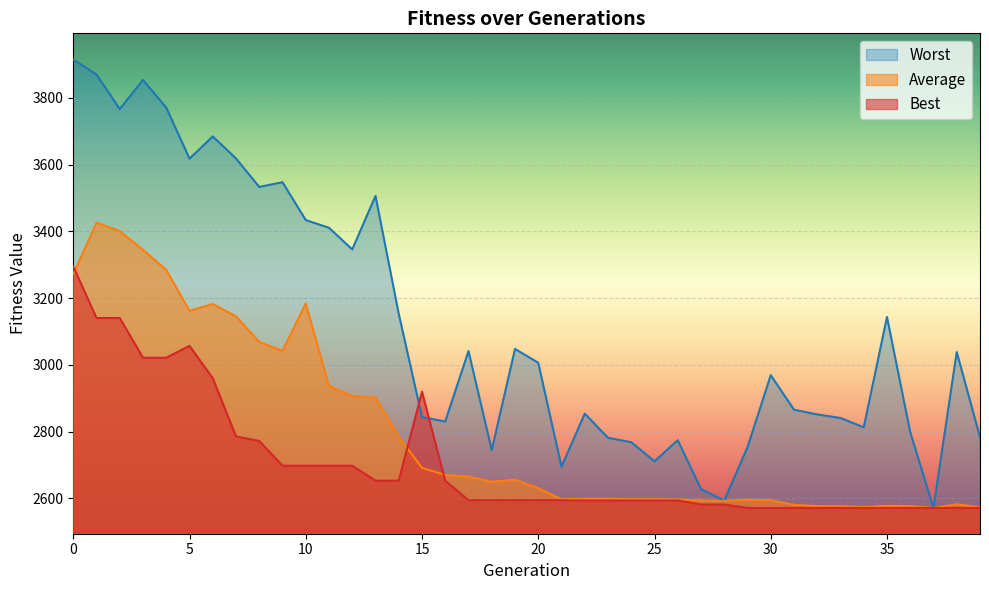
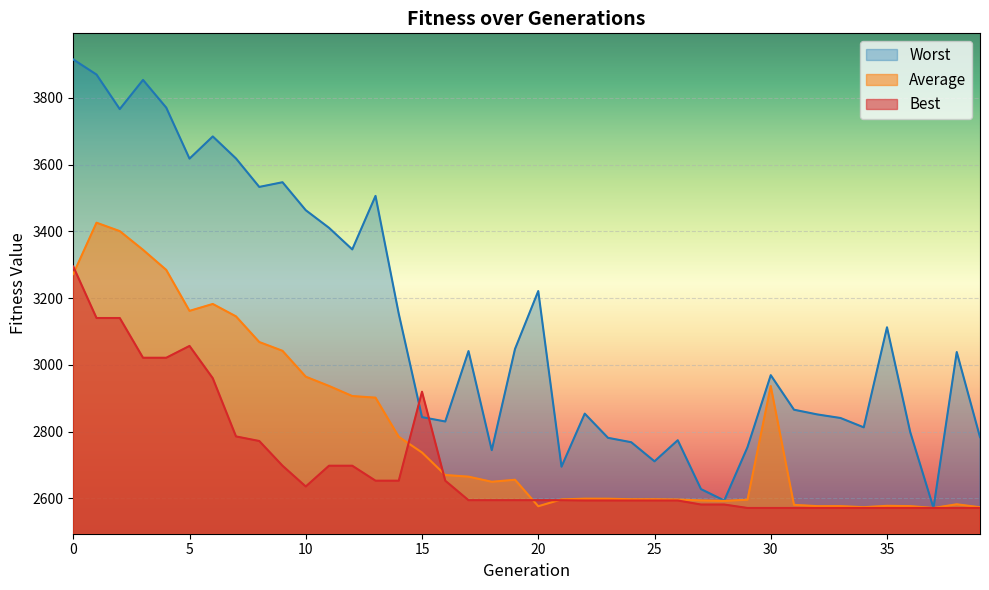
  {
    "Worst": {
      "0": 3920,
      "5": 3620,
-     "10": 3430,
+     "10": 3460,
      "15": 2840,
-     "20": 3010,
+     "20": 3220,
      "25": 2710,
      "30": 2970,
-     "35": 3140
+     "35": 3110
    },
    "Average": {
      "0": 3270,
      "5": 3160,
-     "10": 3180,
-     "15": 2690,
-     "20": 2630,
-     "30": 2590
+     "10": 2960,
+     "15": 2740,
+     "20": 2580,
+     "30": 2940
    },
    "Best": {
      "0": 3290,
      "5": 3060,
-     "10": 2700,
+     "10": 2640,
      "15": 2920,
      "20": 2590,
      "30": 2570
    }
  }
